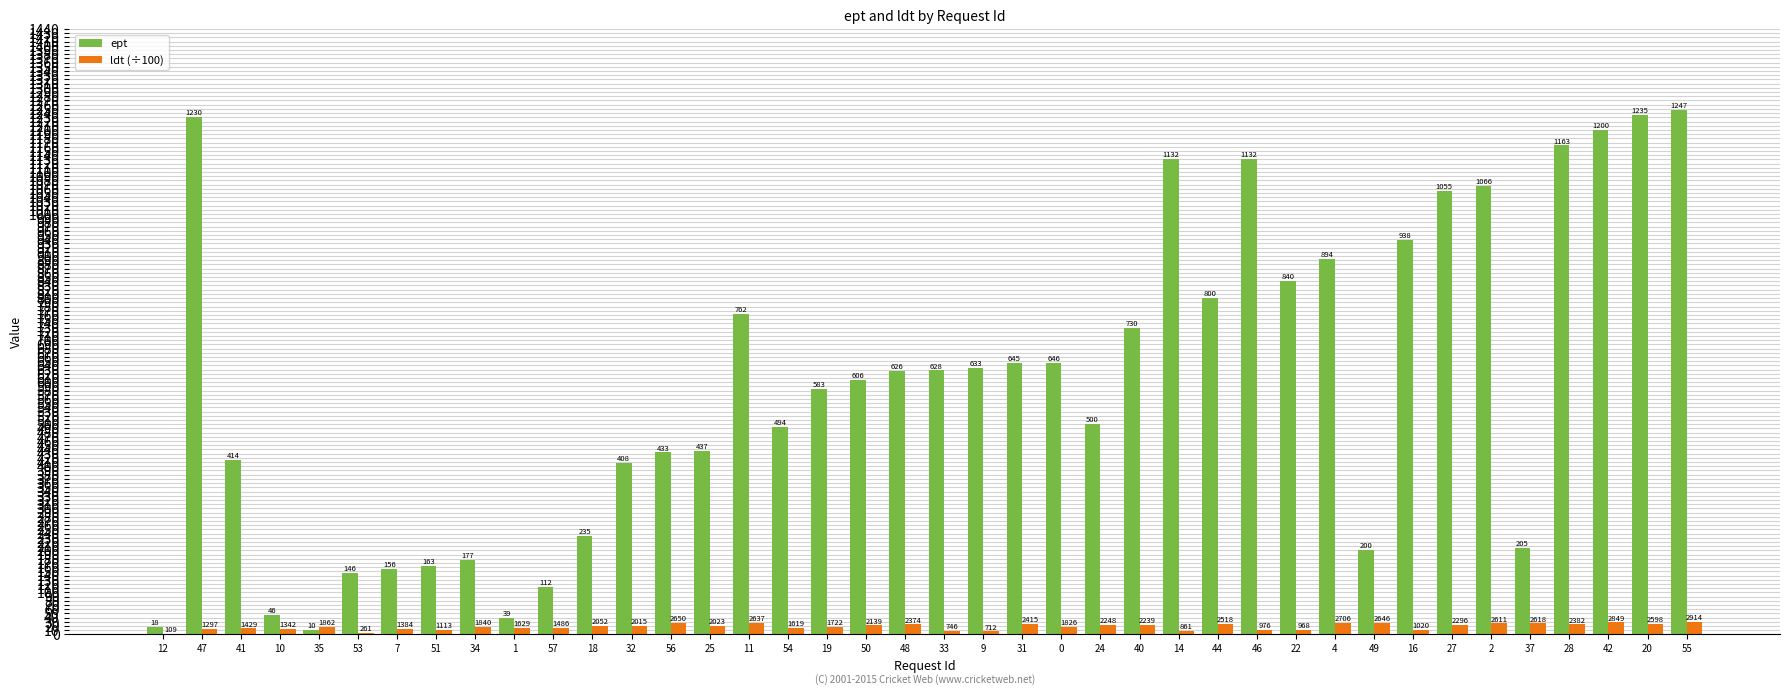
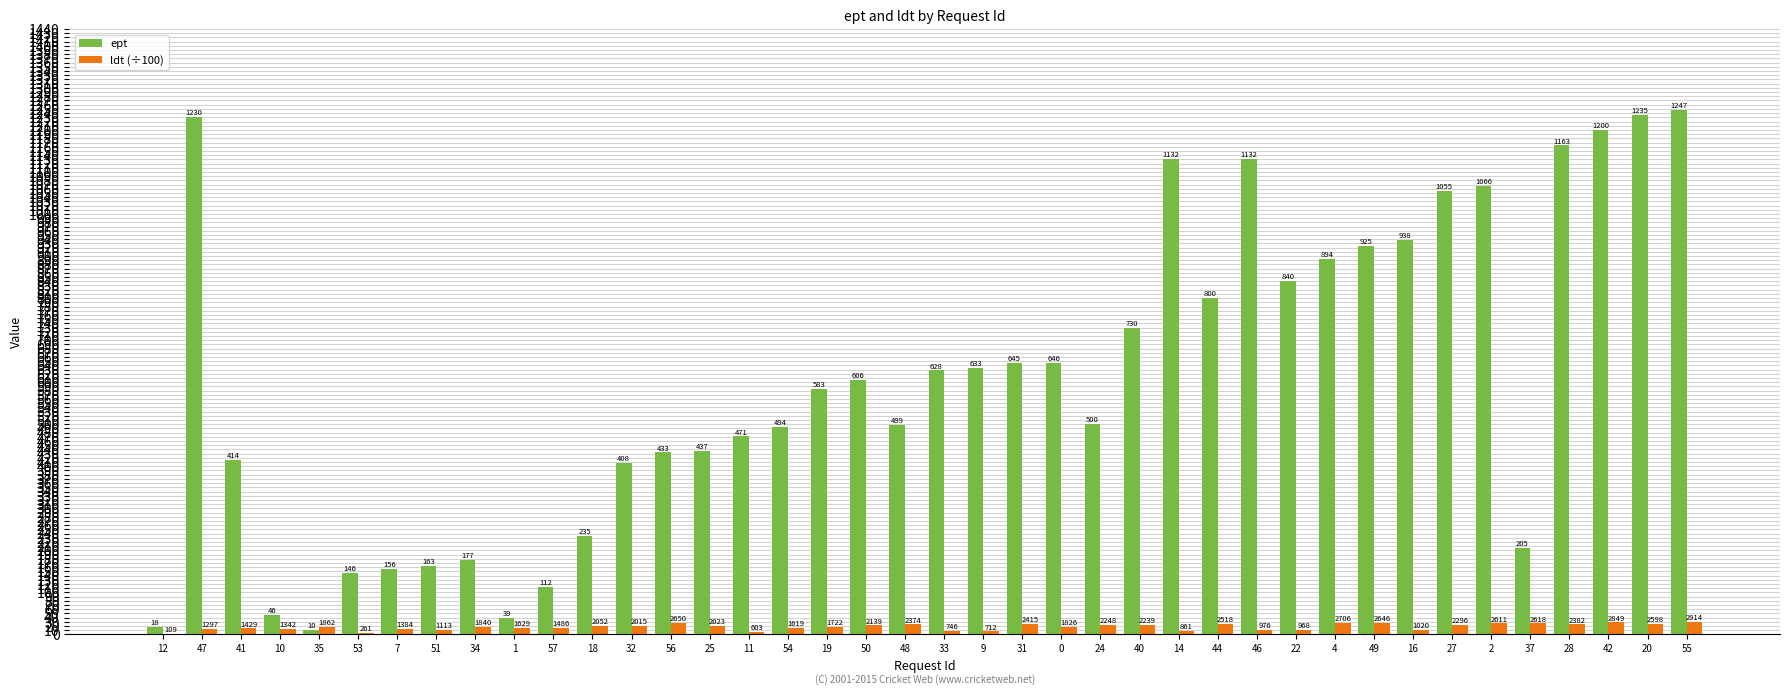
  {
    "ept": {
      "12": 18,
      "47": 1230,
      "41": 414,
      "10": 46,
      "35": 10,
      "53": 146,
      "7": 156,
      "51": 163,
      "34": 177,
      "1": 39,
      "57": 112,
      "18": 235,
      "32": 408,
      "56": 433,
      "25": 437,
-     "11": 762,
+     "11": 471,
      "54": 494,
      "19": 583,
      "50": 606,
-     "48": 626,
+     "48": 499,
      "33": 628,
      "9": 633,
      "31": 645,
      "0": 646,
      "24": 500,
      "40": 730,
      "14": 1132,
      "44": 800,
      "46": 1132,
      "22": 840,
      "4": 894,
-     "49": 200,
+     "49": 925,
      "16": 938,
      "27": 1055,
      "2": 1066,
      "37": 205,
      "28": 1163,
      "42": 1200,
      "20": 1235,
      "55": 1247
    },
    "ldt (÷100)": {
-     "11": 2637
+     "11": 603
    }
  }
